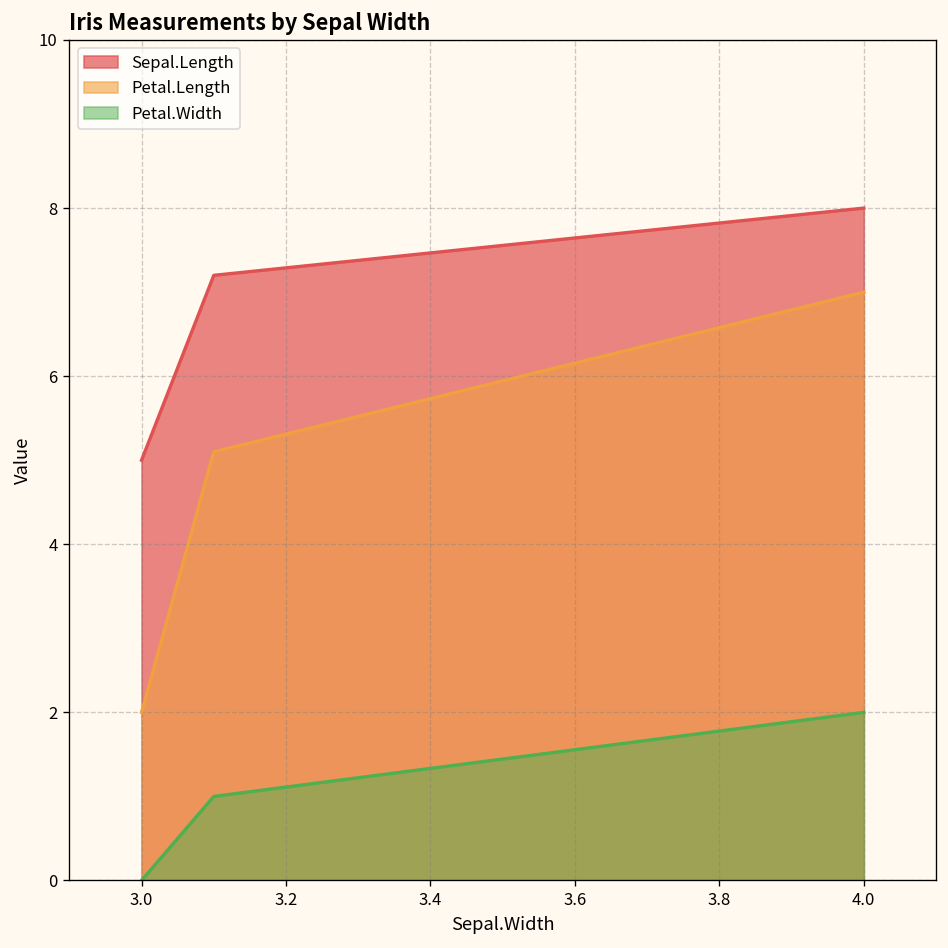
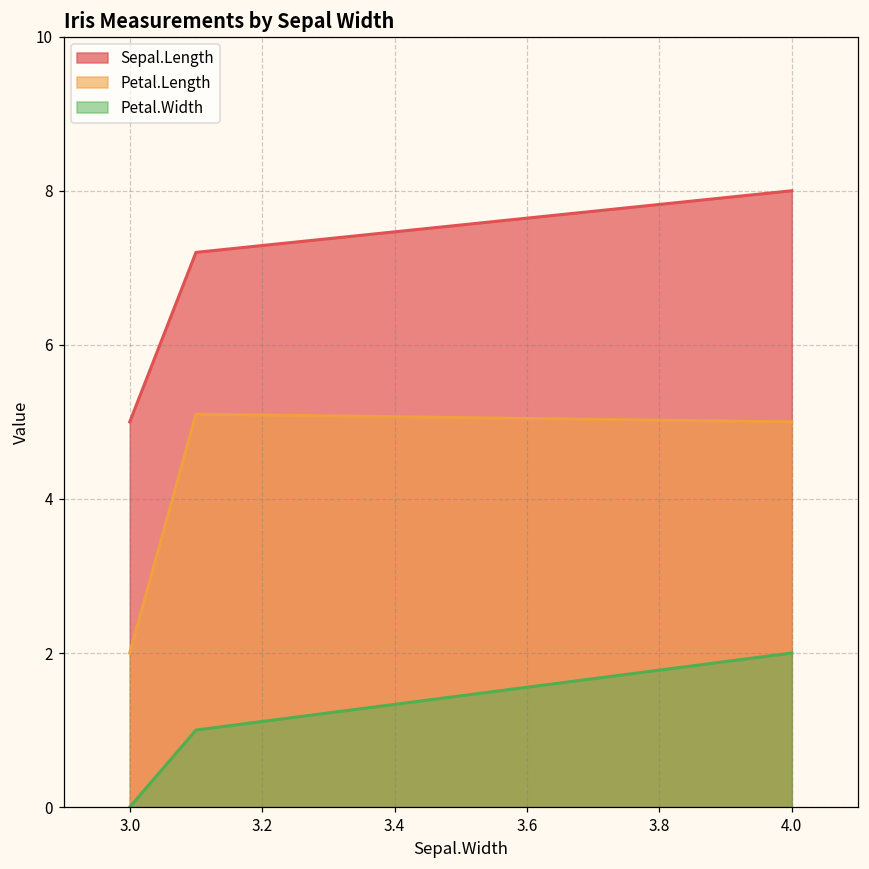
  {
    "Sepal.Length": {
      "3.0": 5,
      "4.0": 8
    },
    "Petal.Length": {
      "3.0": 2,
-     "4.0": 7
+     "4.0": 5
    },
    "Petal.Width": {
      "3.0": 0,
      "4.0": 2
    }
  }
